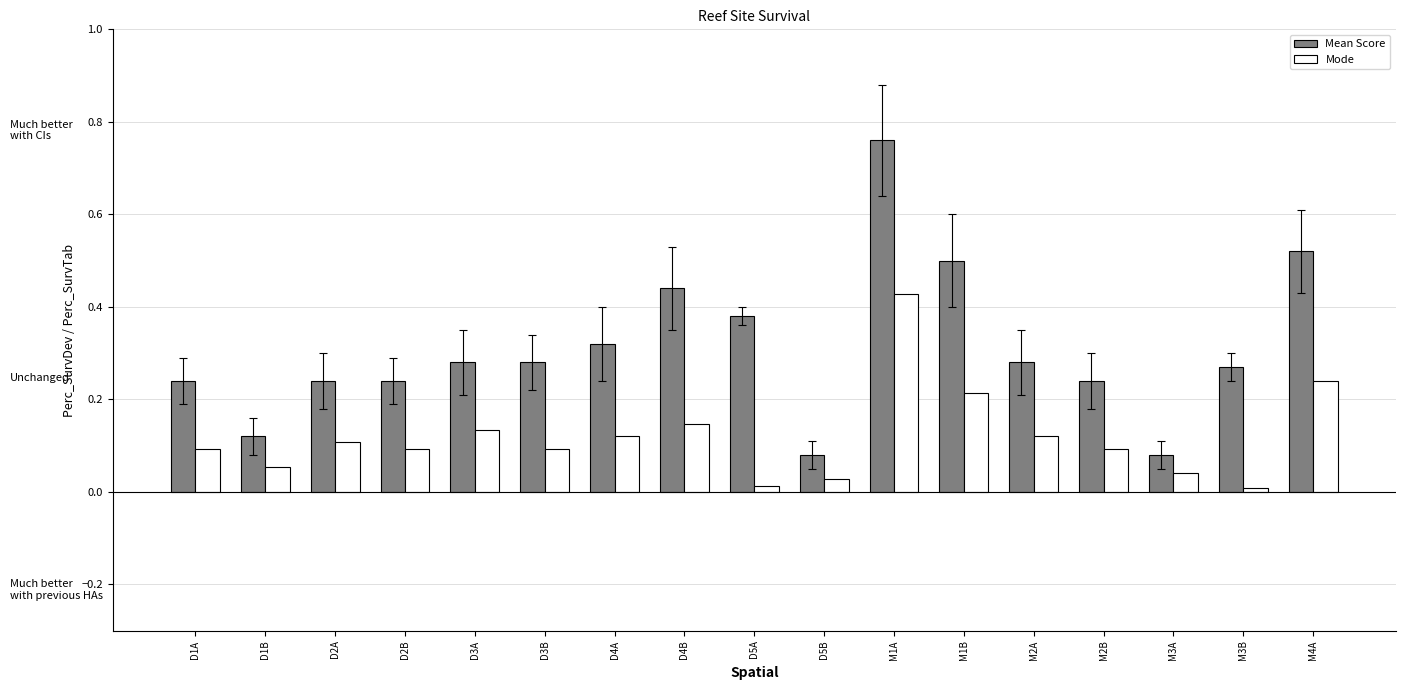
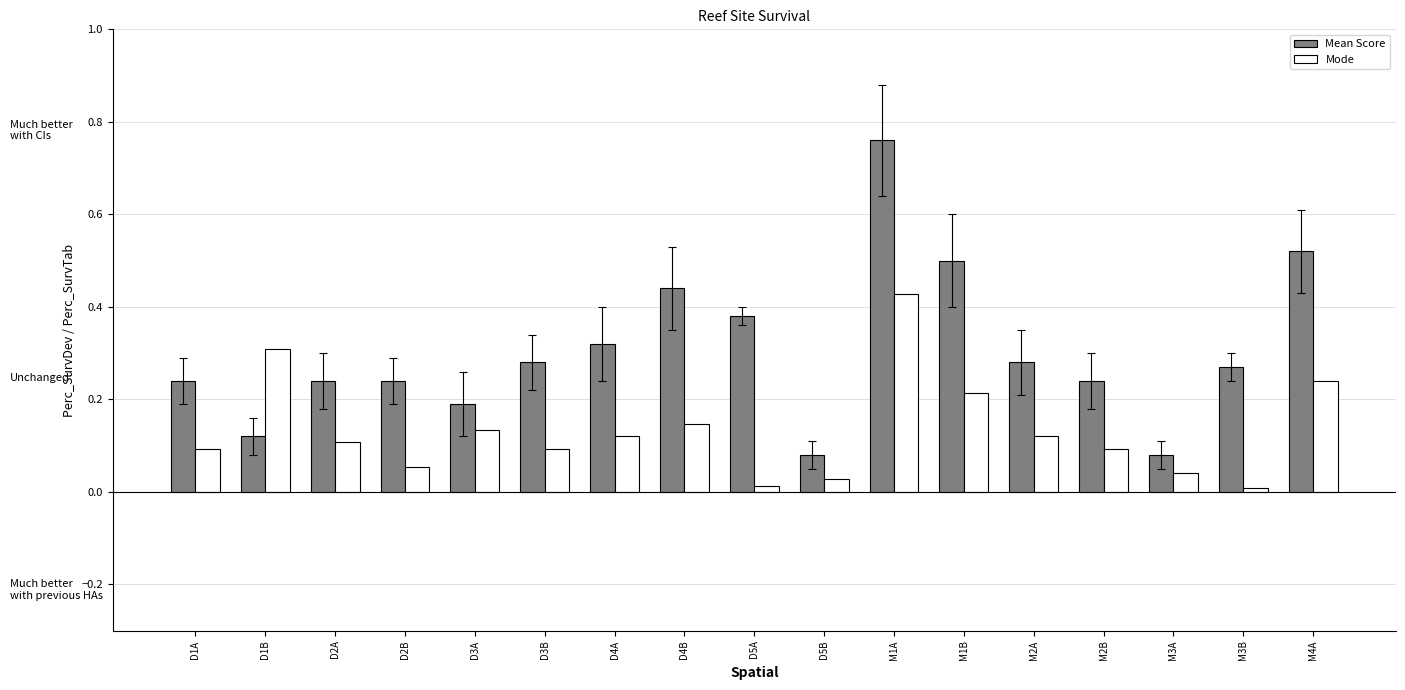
  {
    "Mean Score": {
      "D1A": 0.24,
      "D1B": 0.12,
      "D2A": 0.24,
      "D2B": 0.24,
-     "D3A": 0.28,
+     "D3A": 0.19,
      "D3B": 0.28,
      "D4A": 0.32,
      "D4B": 0.44,
      "D5A": 0.38,
      "D5B": 0.08,
      "M1A": 0.76,
      "M1B": 0.50,
      "M2A": 0.28,
      "M2B": 0.24,
      "M3A": 0.08,
      "M3B": 0.27,
      "M4A": 0.52
    },
    "Mode": {
      "D1A": 0.09,
-     "D1B": 0.05,
+     "D1B": 0.31,
      "D2A": 0.11,
-     "D2B": 0.09,
+     "D2B": 0.05,
      "D3A": 0.13,
      "D3B": 0.09,
      "D4A": 0.12,
      "D4B": 0.15,
      "D5A": 0.01,
      "D5B": 0.03,
      "M1A": 0.43,
      "M1B": 0.21,
      "M2A": 0.12,
      "M2B": 0.09,
      "M3A": 0.04,
      "M3B": 0.01,
      "M4A": 0.24
    }
  }
